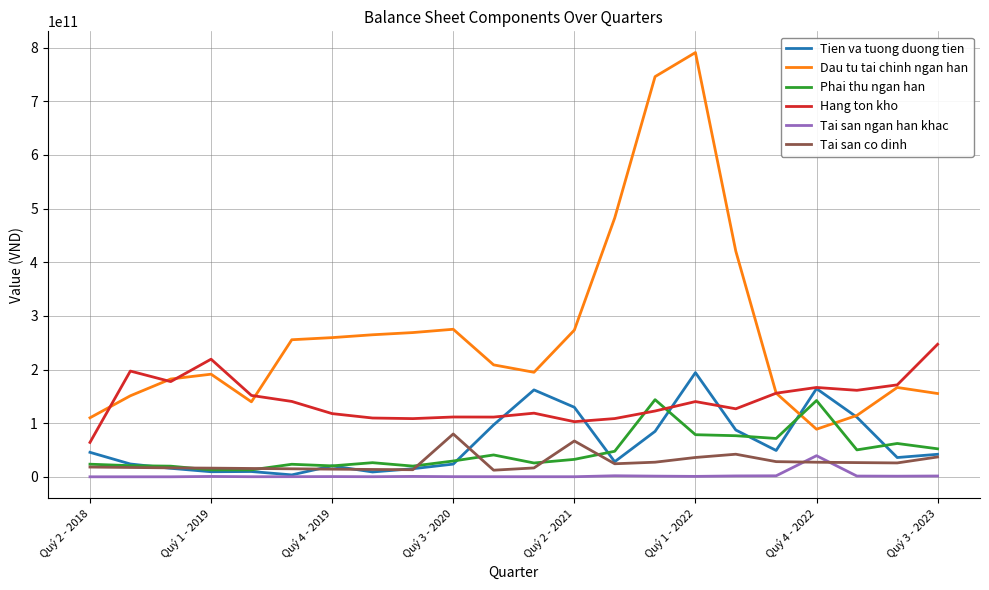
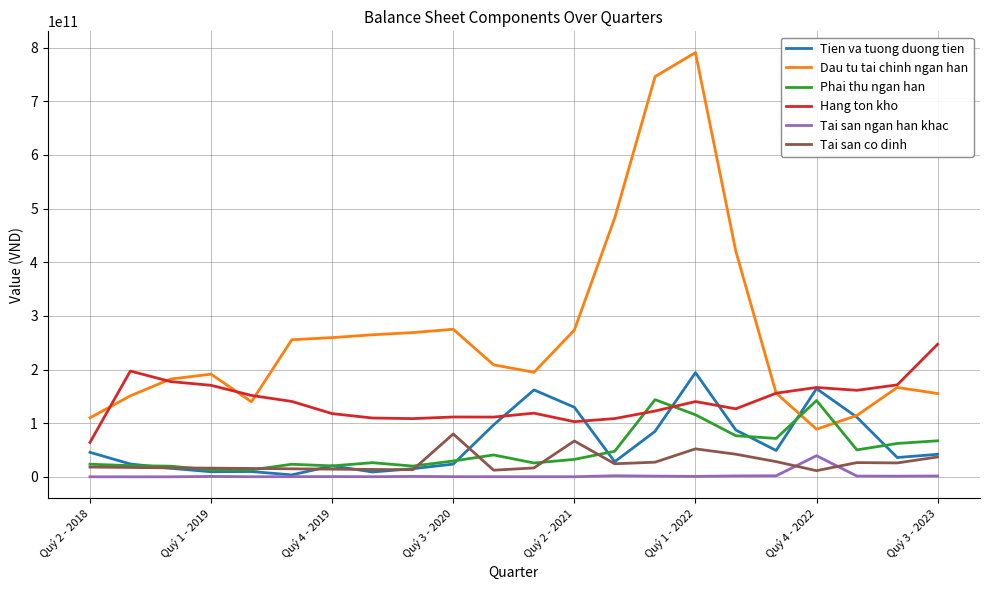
  {
    "Tien va tuong duong tien": {
      "Quý 2 - 2018": 50000000000,
      "Quý 3 - 2020": 20000000000,
      "Quý 2 - 2021": 130000000000,
      "Quý 1 - 2022": 190000000000,
      "Quý 3 - 2023": 40000000000
    },
    "Dau tu tai chinh ngan han": {
      "Quý 2 - 2018": 110000000000,
      "Quý 1 - 2019": 190000000000,
      "Quý 4 - 2019": 260000000000,
      "Quý 3 - 2020": 280000000000,
      "Quý 2 - 2021": 270000000000,
      "Quý 1 - 2022": 790000000000,
      "Quý 4 - 2022": 90000000000,
      "Quý 3 - 2023": 160000000000
    },
    "Phai thu ngan han": {
      "Quý 2 - 2018": 20000000000,
      "Quý 3 - 2020": 30000000000,
      "Quý 2 - 2021": 30000000000,
-     "Quý 1 - 2022": 80000000000,
+     "Quý 1 - 2022": 120000000000,
      "Quý 4 - 2022": 140000000000,
-     "Quý 3 - 2023": 50000000000
+     "Quý 3 - 2023": 70000000000
    },
    "Hang ton kho": {
      "Quý 2 - 2018": 60000000000,
-     "Quý 1 - 2019": 220000000000,
+     "Quý 1 - 2019": 170000000000,
      "Quý 4 - 2019": 120000000000,
      "Quý 3 - 2020": 110000000000,
      "Quý 2 - 2021": 100000000000,
      "Quý 1 - 2022": 140000000000,
      "Quý 3 - 2023": 250000000000
    },
    "Tai san ngan han khac": {
      "Quý 2 - 2018": 0,
      "Quý 1 - 2019": 0,
      "Quý 4 - 2019": 0,
      "Quý 3 - 2020": 0,
      "Quý 2 - 2021": 0,
      "Quý 1 - 2022": 0,
      "Quý 4 - 2022": 40000000000,
      "Quý 3 - 2023": 0
    },
    "Tai san co dinh": {
      "Quý 2 - 2018": 20000000000,
      "Quý 4 - 2019": 10000000000,
      "Quý 3 - 2020": 80000000000,
      "Quý 2 - 2021": 70000000000,
-     "Quý 1 - 2022": 40000000000,
-     "Quý 4 - 2022": 30000000000,
+     "Quý 1 - 2022": 50000000000,
+     "Quý 4 - 2022": 10000000000,
      "Quý 3 - 2023": 40000000000
    }
  }
